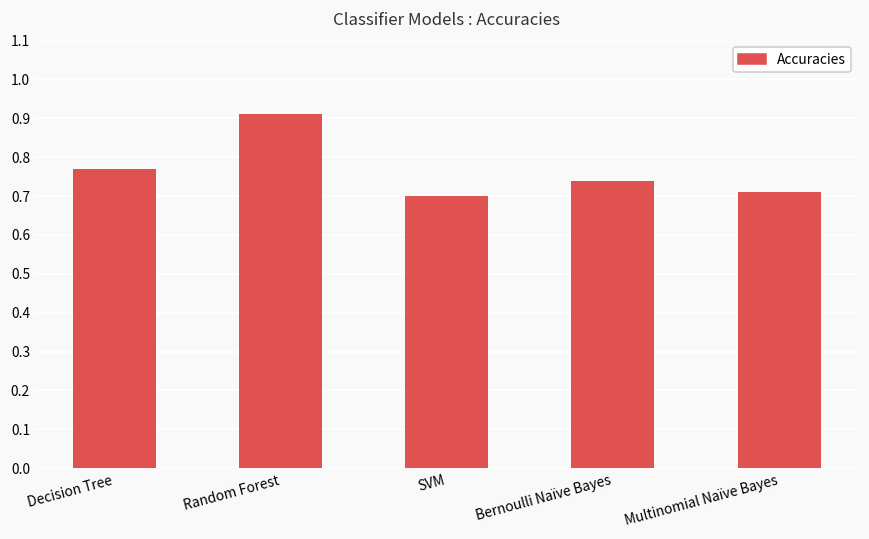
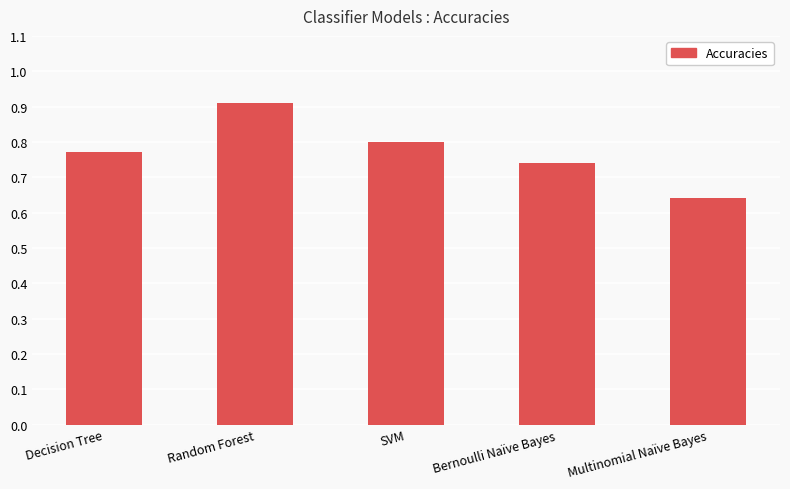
  {
    "Decision Tree": 0.77,
    "Random Forest": 0.91,
-   "SVM": 0.7,
+   "SVM": 0.8,
    "Bernoulli Naïve Bayes": 0.74,
-   "Multinomial Naïve Bayes": 0.71
+   "Multinomial Naïve Bayes": 0.64
  }
